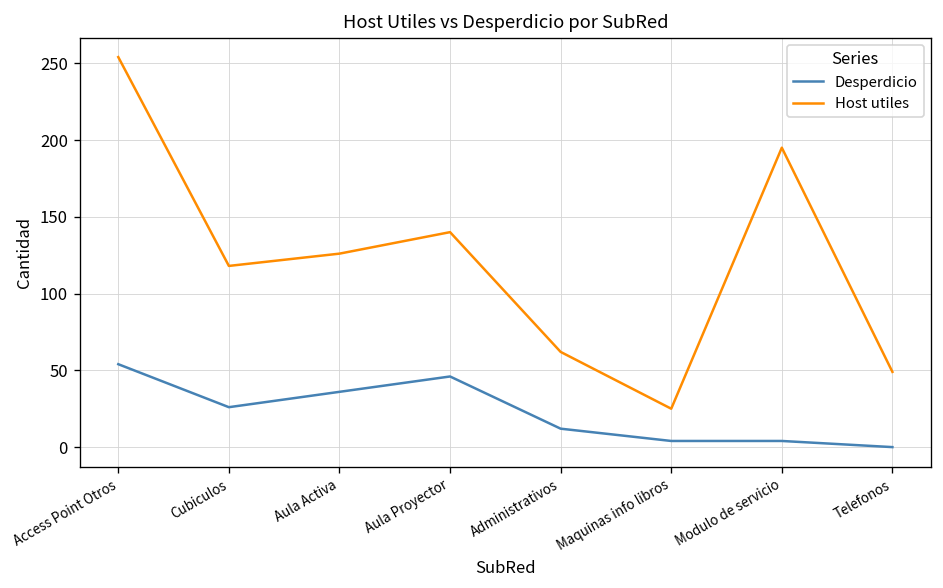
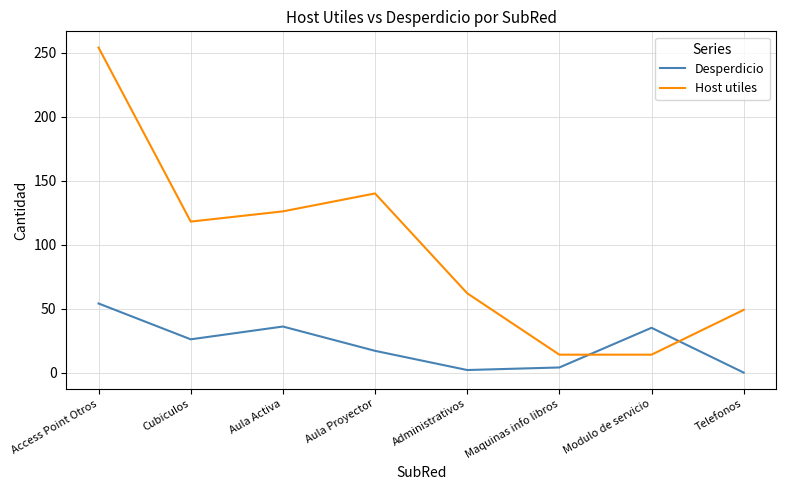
  {
    "Desperdicio": {
      "Access Point Otros": 54,
      "Cubiculos": 26,
      "Aula Activa": 36,
-     "Aula Proyector": 46,
-     "Administrativos": 12,
+     "Aula Proyector": 17,
+     "Administrativos": 2,
      "Maquinas info libros": 4,
-     "Modulo de servicio": 4,
+     "Modulo de servicio": 35,
      "Telefonos": 0
    },
    "Host utiles": {
      "Access Point Otros": 254,
      "Cubiculos": 118,
      "Aula Activa": 126,
      "Aula Proyector": 140,
      "Administrativos": 62,
-     "Maquinas info libros": 25,
-     "Modulo de servicio": 195,
+     "Maquinas info libros": 14,
+     "Modulo de servicio": 14,
      "Telefonos": 49
    }
  }
